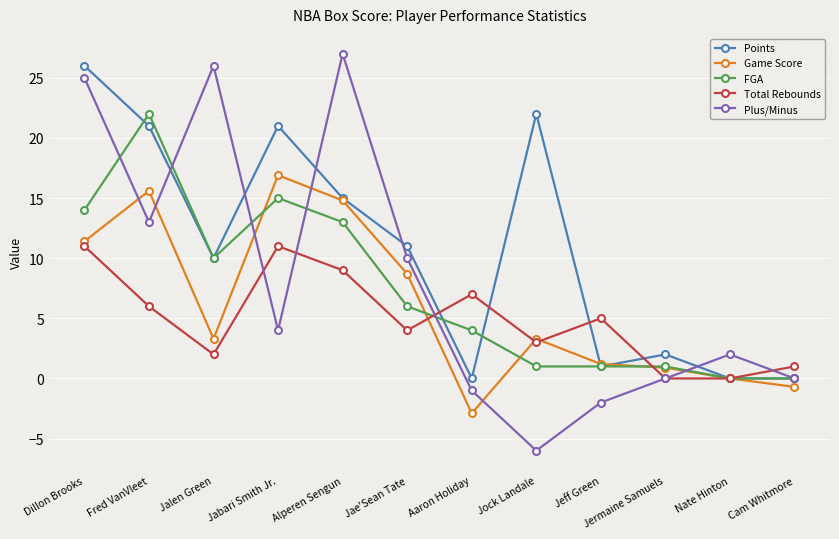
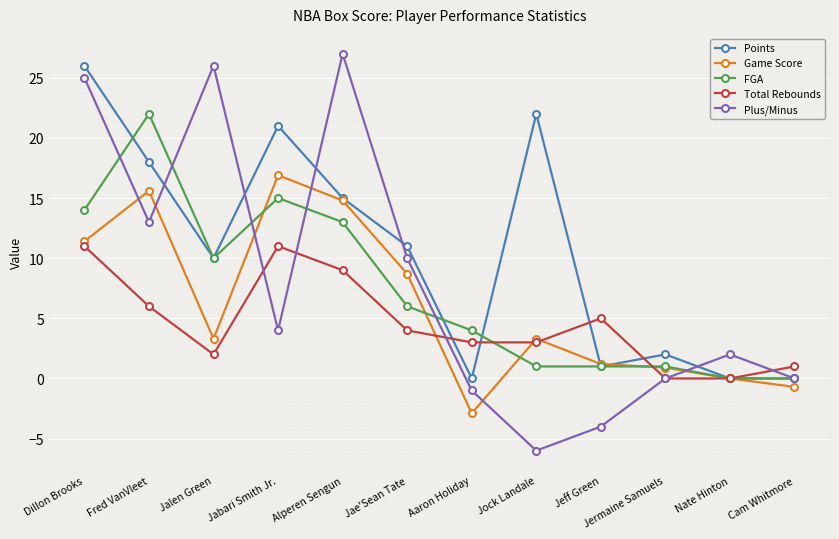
  {
    "Points": {
      "Dillon Brooks": 26,
-     "Fred VanVleet": 21,
+     "Fred VanVleet": 18,
      "Jabari Smith Jr.": 21,
      "Jae'Sean Tate": 11,
      "Aaron Holiday": 0,
      "Jock Landale": 22,
      "Jermaine Samuels": 2
    },
    "Game Score": {
      "Dillon Brooks": 11.4,
      "Fred VanVleet": 15.6,
      "Jalen Green": 3.3,
      "Jabari Smith Jr.": 17,
      "Jae'Sean Tate": 8.7,
      "Aaron Holiday": -3,
      "Jock Landale": 3.3,
      "Cam Whitmore": -0.7
    },
    "FGA": {
      "Dillon Brooks": 14,
      "Fred VanVleet": 22,
      "Jabari Smith Jr.": 15,
      "Alperen Sengun": 13,
      "Jae'Sean Tate": 6,
      "Aaron Holiday": 4,
      "Jock Landale": 1
    },
    "Total Rebounds": {
      "Dillon Brooks": 11,
      "Fred VanVleet": 6,
      "Jalen Green": 2,
      "Jabari Smith Jr.": 11,
      "Alperen Sengun": 9,
      "Jae'Sean Tate": 4,
-     "Aaron Holiday": 7,
+     "Aaron Holiday": 3,
      "Jock Landale": 3,
      "Jeff Green": 5,
      "Cam Whitmore": 1
    },
    "Plus/Minus": {
      "Dillon Brooks": 25,
      "Fred VanVleet": 13,
      "Jalen Green": 26,
      "Jabari Smith Jr.": 4,
      "Alperen Sengun": 27,
      "Jae'Sean Tate": 10,
      "Aaron Holiday": -1,
      "Jock Landale": -6,
-     "Jeff Green": -2,
+     "Jeff Green": -4,
      "Nate Hinton": 2
    }
  }
